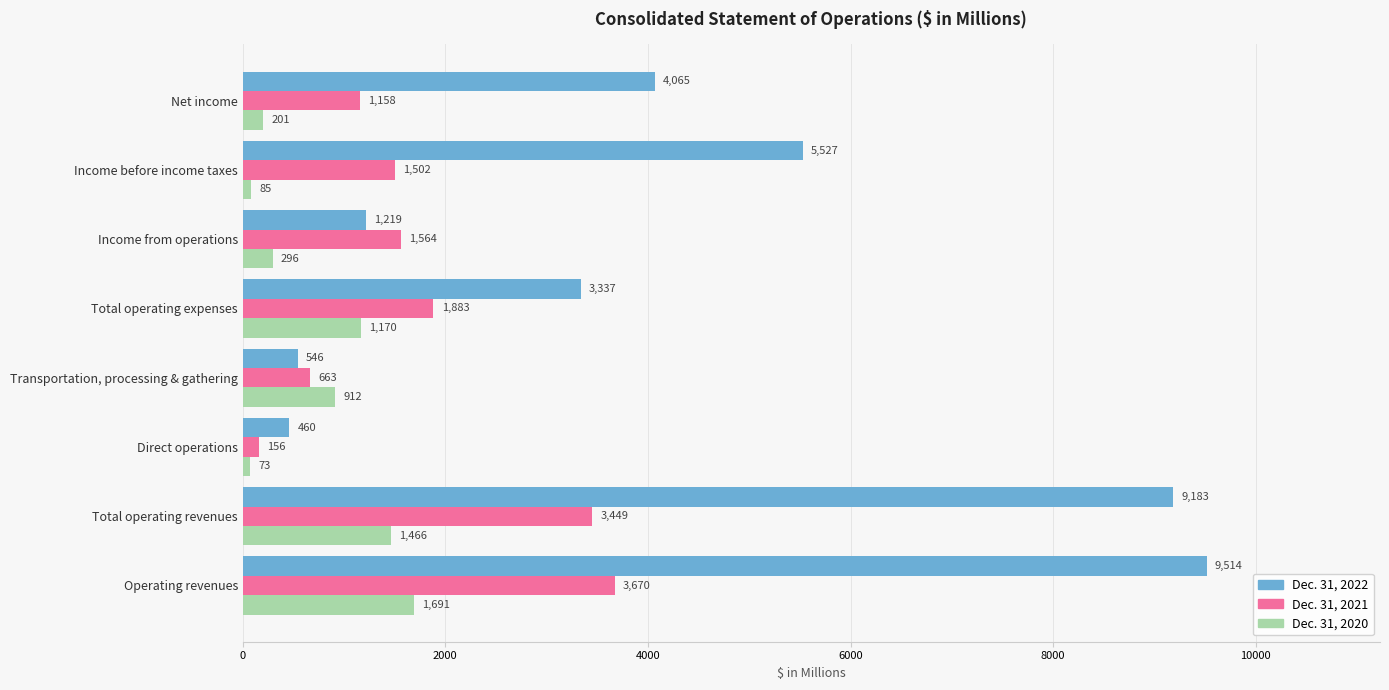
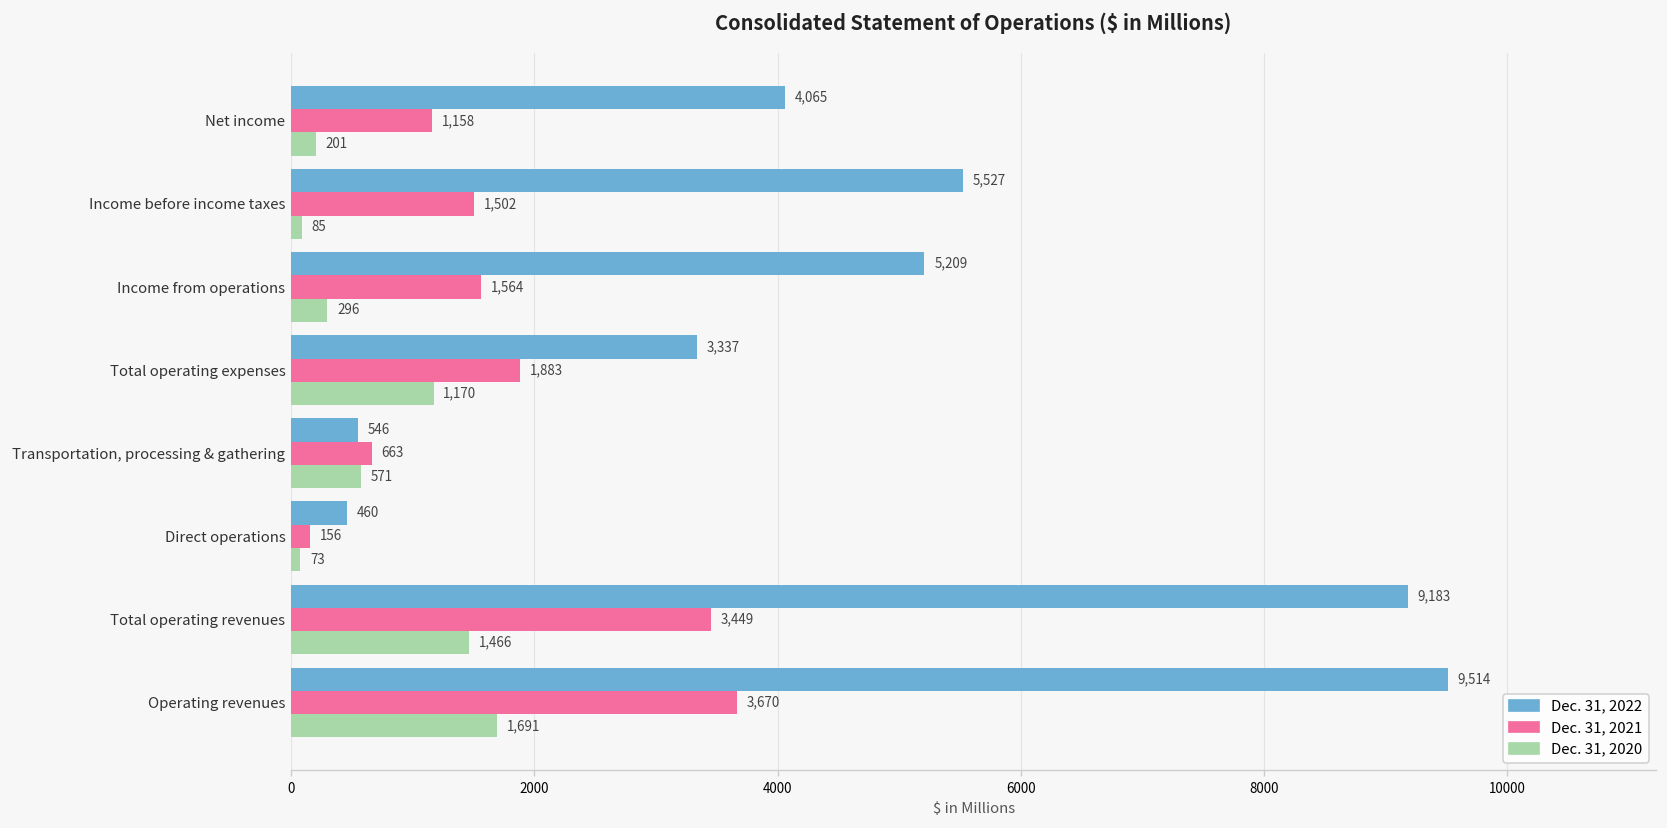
  {
    "Dec. 31, 2022": {
      "Net income": "4,065",
      "Income before income taxes": "5,527",
-     "Income from operations": "1,219",
+     "Income from operations": "5,209",
      "Total operating expenses": "3,337",
      "Transportation, processing & gathering": "546",
      "Direct operations": "460",
      "Total operating revenues": "9,183",
      "Operating revenues": "9,514"
    },
    "Dec. 31, 2021": {
      "Net income": "1,158",
      "Income before income taxes": "1,502",
      "Income from operations": "1,564",
      "Total operating expenses": "1,883",
      "Transportation, processing & gathering": "663",
      "Direct operations": "156",
      "Total operating revenues": "3,449",
      "Operating revenues": "3,670"
    },
    "Dec. 31, 2020": {
      "Net income": "201",
      "Income before income taxes": "85",
      "Income from operations": "296",
      "Total operating expenses": "1,170",
-     "Transportation, processing & gathering": "912",
+     "Transportation, processing & gathering": "571",
      "Direct operations": "73",
      "Total operating revenues": "1,466",
      "Operating revenues": "1,691"
    }
  }
